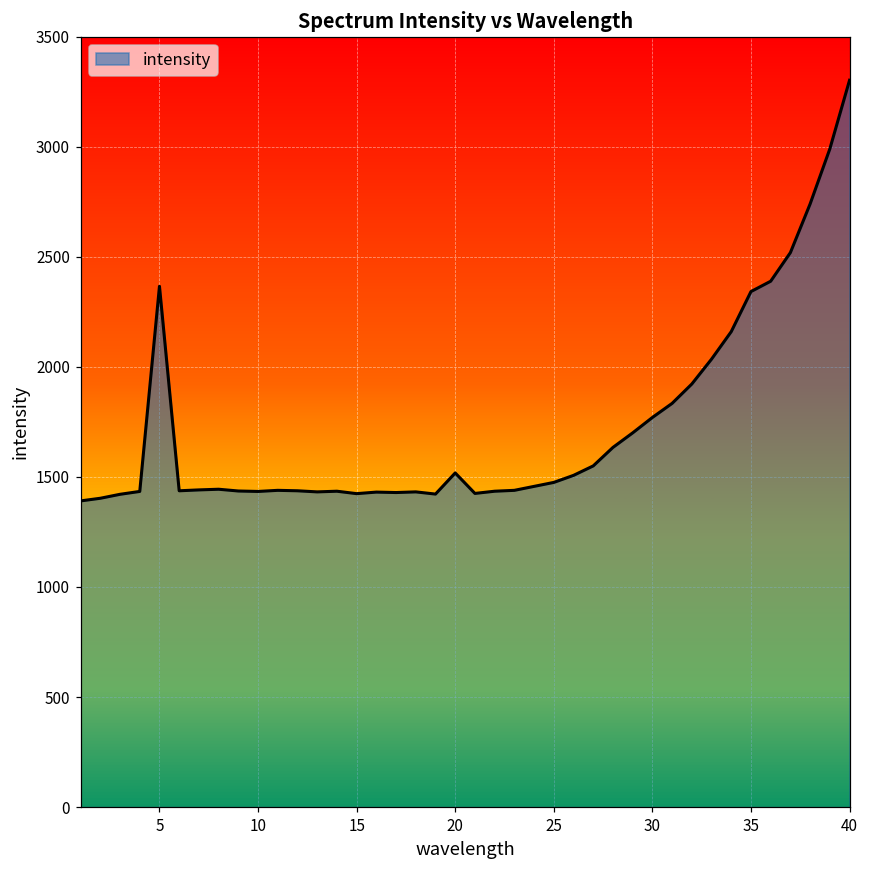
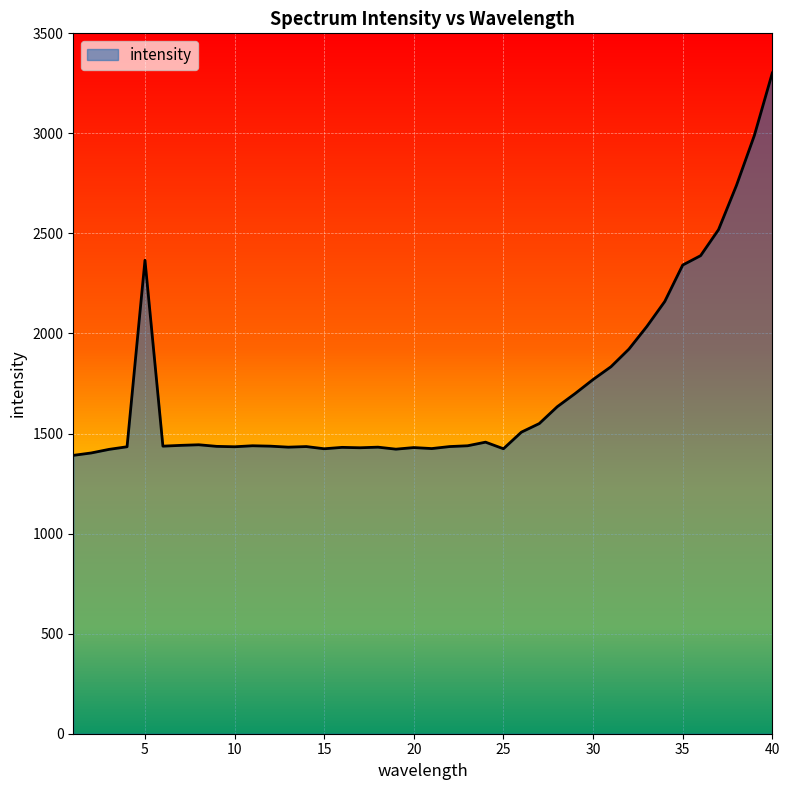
  {
    "5": 2370,
    "10": 1430,
    "15": 1420,
-   "20": 1520,
-   "25": 1480,
+   "20": 1430,
+   "25": 1420,
    "30": 1770,
    "35": 2340,
    "40": 3300
  }
